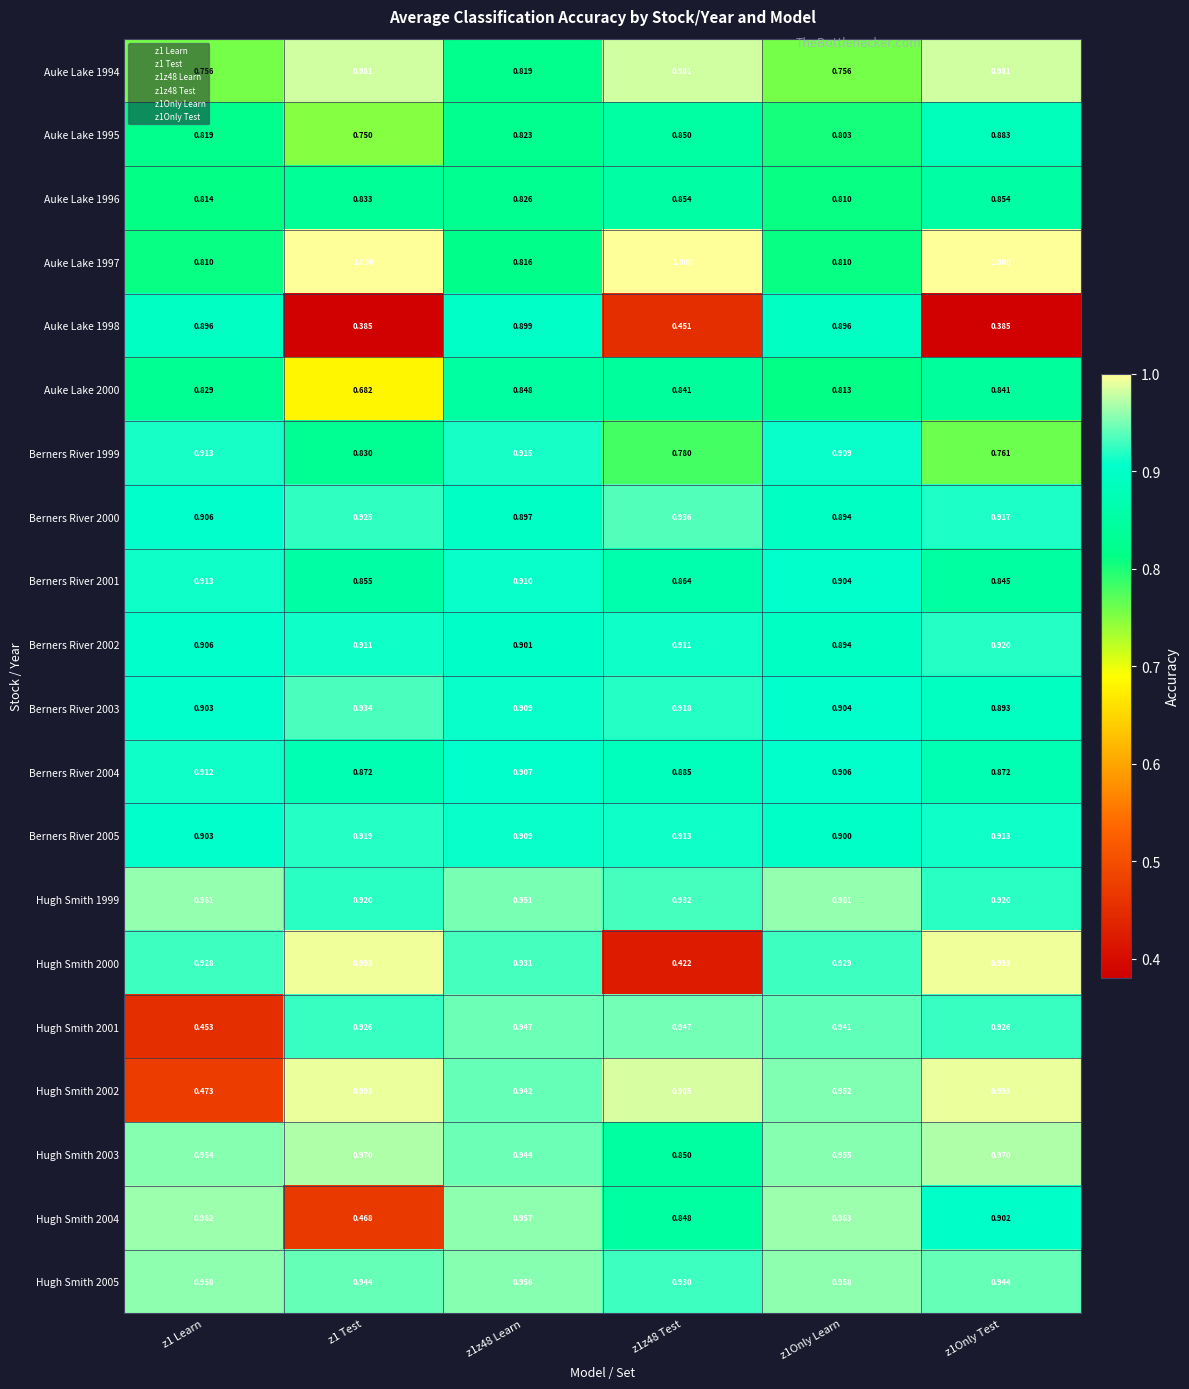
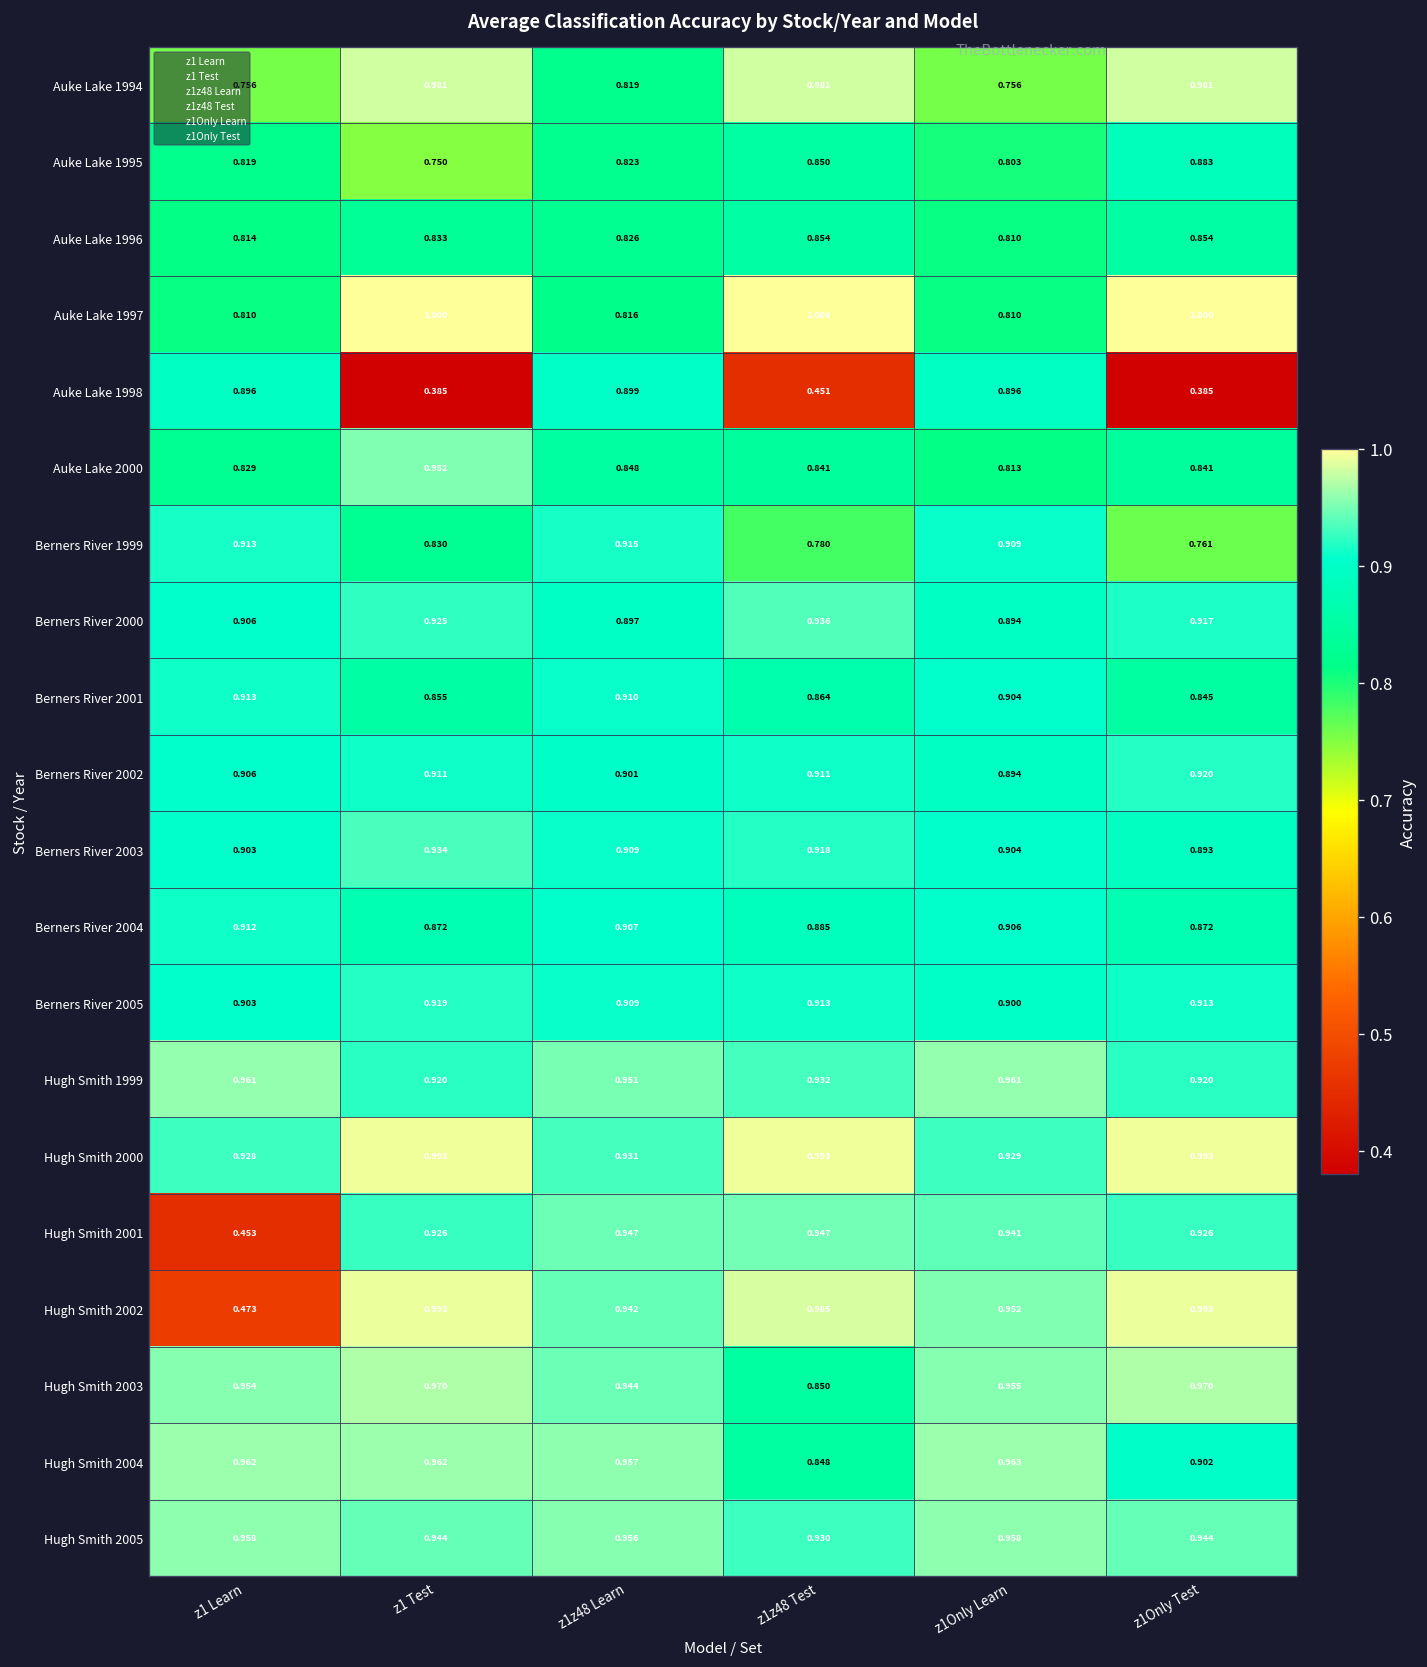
  {
    "Auke Lake 1994": {
      "z1 Test": 0.981,
      "z1z48 Learn": 0.819,
      "z1z48 Test": 0.981,
      "z1Only Learn": 0.756,
      "z1Only Test": 0.981
    },
    "Auke Lake 1995": {
      "z1 Learn": 0.819,
      "z1 Test": 0.750,
      "z1z48 Learn": 0.823,
      "z1z48 Test": 0.850,
      "z1Only Learn": 0.803,
      "z1Only Test": 0.883
    },
    "Auke Lake 1996": {
      "z1 Learn": 0.814,
      "z1 Test": 0.833,
      "z1z48 Learn": 0.826,
      "z1z48 Test": 0.854,
      "z1Only Learn": 0.810,
      "z1Only Test": 0.854
    },
    "Auke Lake 1997": {
      "z1 Learn": 0.810,
      "z1 Test": 1.000,
      "z1z48 Learn": 0.816,
      "z1z48 Test": 1.000,
      "z1Only Learn": 0.810,
      "z1Only Test": 1.000
    },
    "Auke Lake 1998": {
      "z1 Learn": 0.896,
      "z1 Test": 0.385,
      "z1z48 Learn": 0.899,
      "z1z48 Test": 0.451,
      "z1Only Learn": 0.896,
      "z1Only Test": 0.385
    },
    "Auke Lake 2000": {
      "z1 Learn": 0.829,
-     "z1 Test": 0.682,
+     "z1 Test": 0.952,
      "z1z48 Learn": 0.848,
      "z1z48 Test": 0.841,
      "z1Only Learn": 0.813,
      "z1Only Test": 0.841
    },
    "Berners River 1999": {
      "z1 Learn": 0.913,
      "z1 Test": 0.830,
      "z1z48 Learn": 0.915,
      "z1z48 Test": 0.780,
      "z1Only Learn": 0.909,
      "z1Only Test": 0.761
    },
    "Berners River 2000": {
      "z1 Learn": 0.906,
      "z1 Test": 0.925,
      "z1z48 Learn": 0.897,
      "z1z48 Test": 0.936,
      "z1Only Learn": 0.894,
      "z1Only Test": 0.917
    },
    "Berners River 2001": {
      "z1 Learn": 0.913,
      "z1 Test": 0.855,
      "z1z48 Learn": 0.910,
      "z1z48 Test": 0.864,
      "z1Only Learn": 0.904,
      "z1Only Test": 0.845
    },
    "Berners River 2002": {
      "z1 Learn": 0.906,
      "z1 Test": 0.911,
      "z1z48 Learn": 0.901,
      "z1z48 Test": 0.911,
      "z1Only Learn": 0.894,
      "z1Only Test": 0.920
    },
    "Berners River 2003": {
      "z1 Learn": 0.903,
      "z1 Test": 0.934,
      "z1z48 Learn": 0.909,
      "z1z48 Test": 0.918,
      "z1Only Learn": 0.904,
      "z1Only Test": 0.893
    },
    "Berners River 2004": {
      "z1 Learn": 0.912,
      "z1 Test": 0.872,
      "z1z48 Learn": 0.907,
      "z1z48 Test": 0.885,
      "z1Only Learn": 0.906,
      "z1Only Test": 0.872
    },
    "Berners River 2005": {
      "z1 Learn": 0.903,
      "z1 Test": 0.919,
      "z1z48 Learn": 0.909,
      "z1z48 Test": 0.913,
      "z1Only Learn": 0.900,
      "z1Only Test": 0.913
    },
    "Hugh Smith 1999": {
      "z1 Learn": 0.961,
      "z1 Test": 0.920,
      "z1z48 Learn": 0.951,
      "z1z48 Test": 0.932,
      "z1Only Learn": 0.961,
      "z1Only Test": 0.920
    },
    "Hugh Smith 2000": {
      "z1 Learn": 0.928,
      "z1 Test": 0.993,
      "z1z48 Learn": 0.931,
-     "z1z48 Test": 0.422,
+     "z1z48 Test": 0.993,
      "z1Only Learn": 0.929,
      "z1Only Test": 0.993
    },
    "Hugh Smith 2001": {
      "z1 Learn": 0.453,
      "z1 Test": 0.926,
      "z1z48 Learn": 0.947,
      "z1z48 Test": 0.947,
      "z1Only Learn": 0.941,
      "z1Only Test": 0.926
    },
    "Hugh Smith 2002": {
      "z1 Learn": 0.473,
      "z1 Test": 0.993,
      "z1z48 Learn": 0.942,
      "z1z48 Test": 0.985,
      "z1Only Learn": 0.952,
      "z1Only Test": 0.993
    },
    "Hugh Smith 2003": {
      "z1 Learn": 0.954,
      "z1 Test": 0.970,
      "z1z48 Learn": 0.944,
      "z1z48 Test": 0.850,
      "z1Only Learn": 0.955,
      "z1Only Test": 0.970
    },
    "Hugh Smith 2004": {
      "z1 Learn": 0.962,
-     "z1 Test": 0.468,
+     "z1 Test": 0.962,
      "z1z48 Learn": 0.957,
      "z1z48 Test": 0.848,
      "z1Only Learn": 0.963,
      "z1Only Test": 0.902
    },
    "Hugh Smith 2005": {
      "z1 Learn": 0.958,
      "z1 Test": 0.944,
      "z1z48 Learn": 0.956,
      "z1z48 Test": 0.930,
      "z1Only Learn": 0.958,
      "z1Only Test": 0.944
    }
  }
